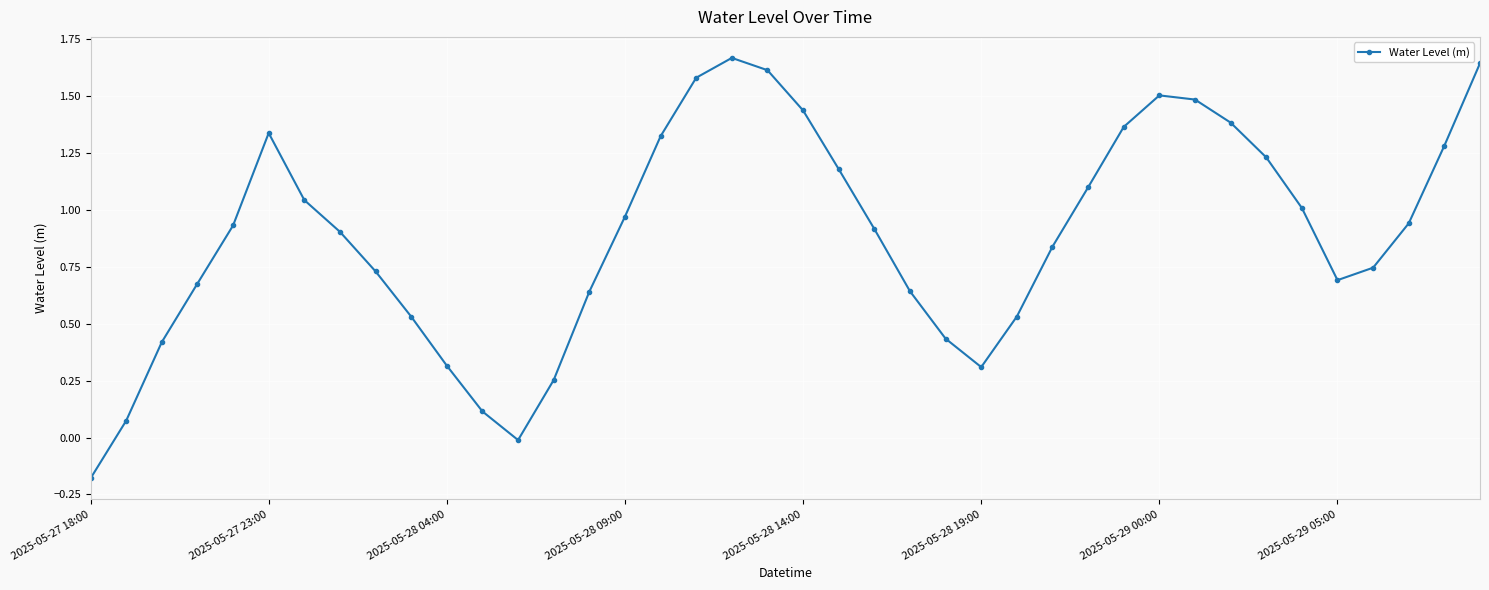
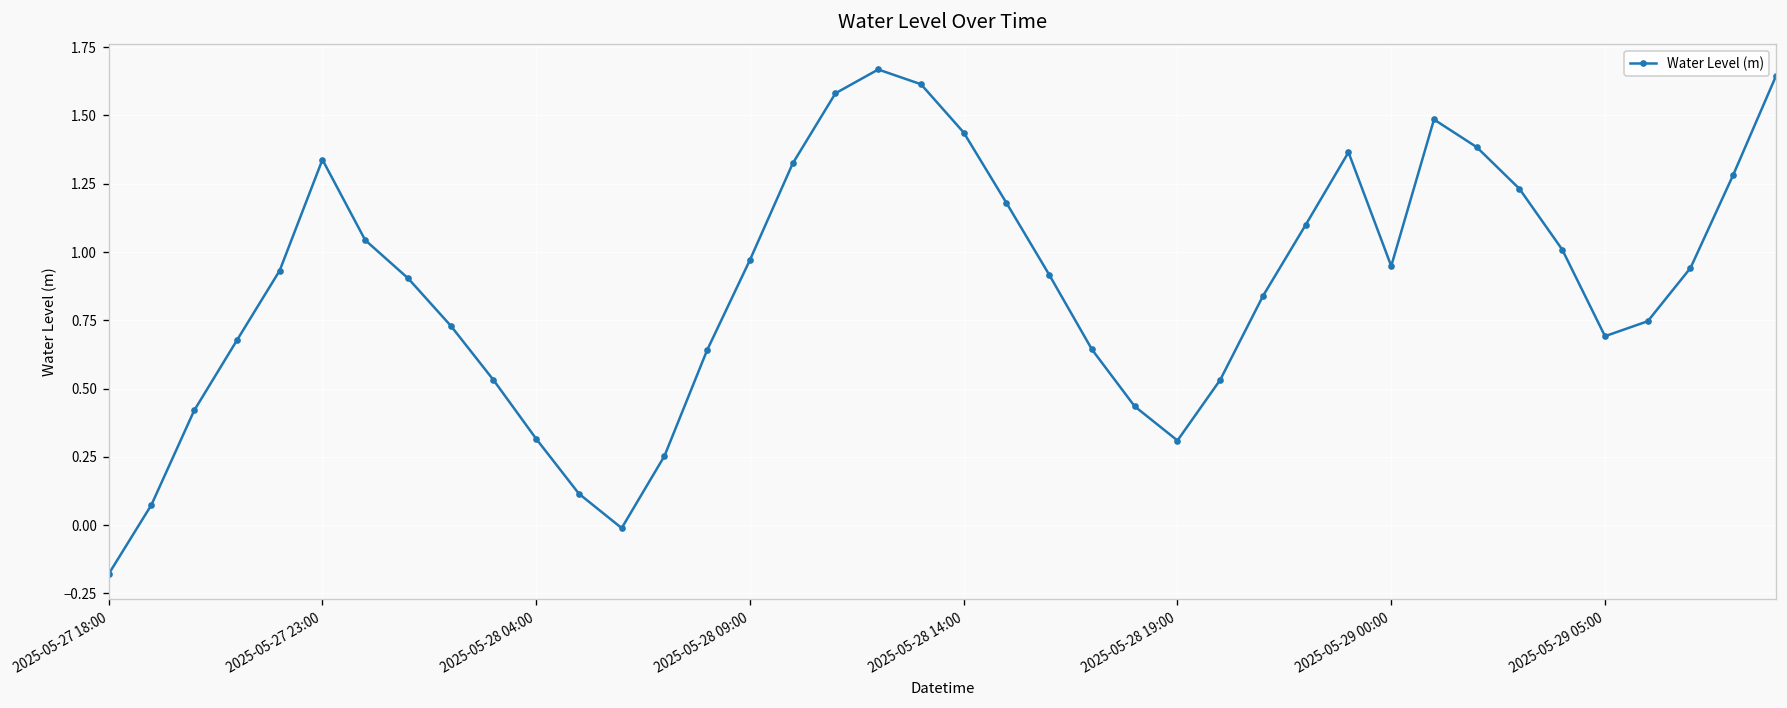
  {
    "2025-05-27 18:00": -0.18,
    "2025-05-27 23:00": 1.34,
    "2025-05-28 04:00": 0.32,
    "2025-05-28 09:00": 0.97,
    "2025-05-28 14:00": 1.44,
    "2025-05-28 19:00": 0.31,
-   "2025-05-29 00:00": 1.50,
+   "2025-05-29 00:00": 0.95,
    "2025-05-29 05:00": 0.69
  }
